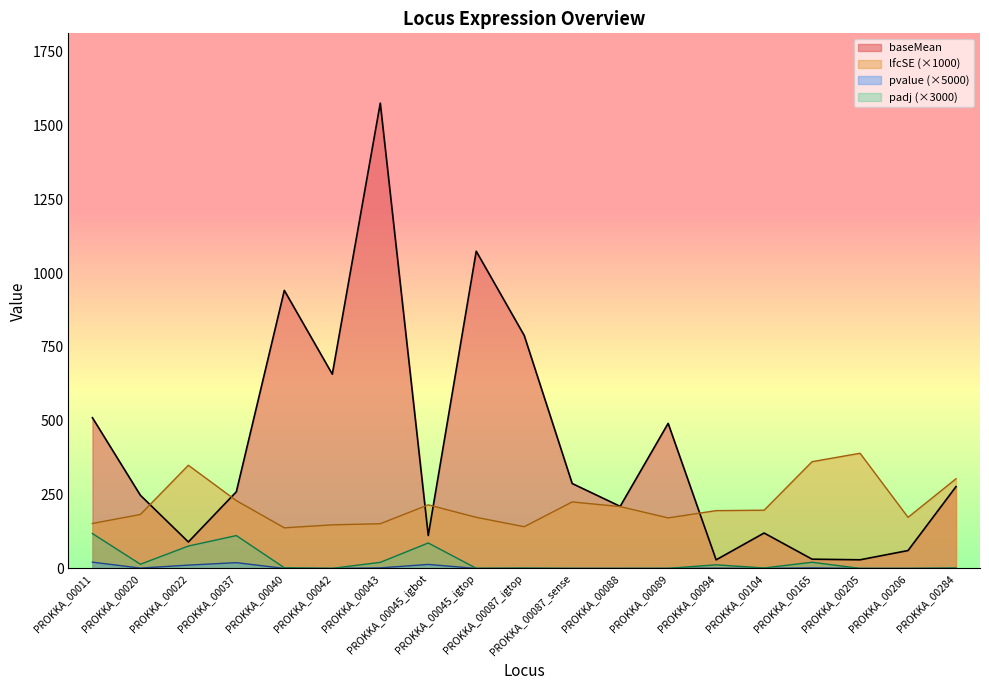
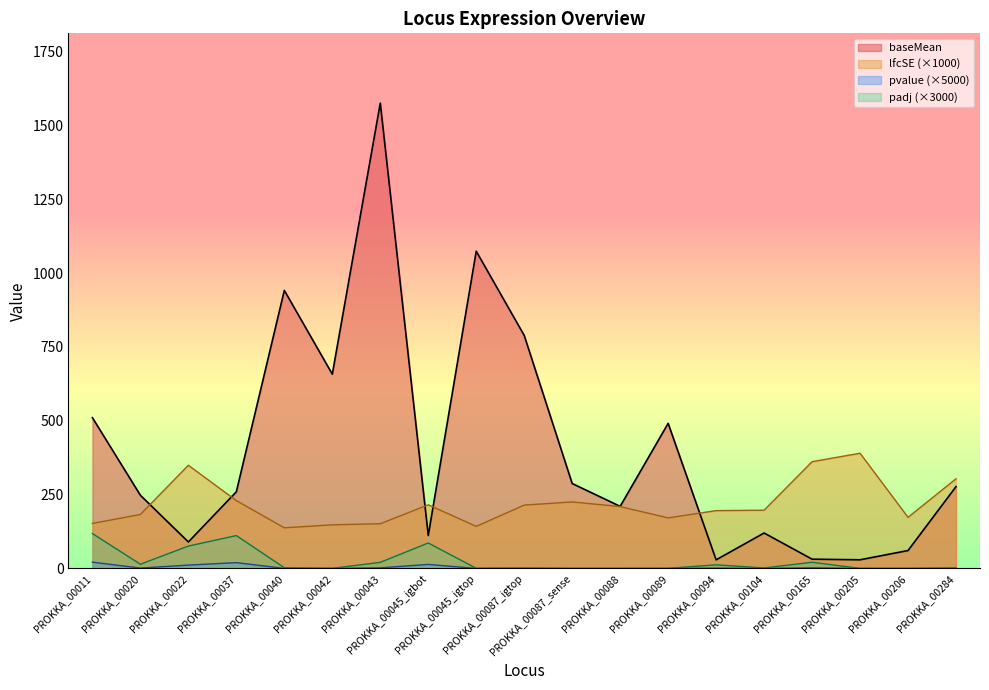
  {
    "baseMean": {
      "PROKKA_00011": 510,
      "PROKKA_00020": 250,
      "PROKKA_00022": 90,
      "PROKKA_00037": 260,
      "PROKKA_00040": 940,
      "PROKKA_00042": 660,
      "PROKKA_00043": 1580,
      "PROKKA_00045_igbot": 110,
      "PROKKA_00045_igtop": 1070,
      "PROKKA_00087_igtop": 790,
      "PROKKA_00087_sense": 290,
      "PROKKA_00089": 490,
      "PROKKA_00094": 30,
      "PROKKA_00104": 120,
      "PROKKA_00165": 30,
      "PROKKA_00205": 30,
      "PROKKA_00206": 60,
      "PROKKA_00284": 280
    },
    "lfcSE (×1000)": {
      "PROKKA_00011": 150,
      "PROKKA_00020": 180,
      "PROKKA_00022": 350,
      "PROKKA_00037": 230,
      "PROKKA_00040": 140,
      "PROKKA_00042": 150,
      "PROKKA_00043": 150,
      "PROKKA_00045_igbot": 220,
-     "PROKKA_00045_igtop": 170,
-     "PROKKA_00087_igtop": 140,
+     "PROKKA_00045_igtop": 140,
+     "PROKKA_00087_igtop": 210,
      "PROKKA_00087_sense": 230,
      "PROKKA_00089": 170,
      "PROKKA_00094": 200,
      "PROKKA_00104": 200,
      "PROKKA_00165": 360,
      "PROKKA_00205": 390,
      "PROKKA_00206": 170,
      "PROKKA_00284": 300
    },
    "pvalue (×5000)": {
      "PROKKA_00011": 20,
      "PROKKA_00020": 0,
      "PROKKA_00022": 10,
      "PROKKA_00037": 20,
      "PROKKA_00043": 0,
      "PROKKA_00045_igbot": 10,
      "PROKKA_00094": 0,
      "PROKKA_00165": 0
    },
    "padj (×3000)": {
      "PROKKA_00011": 120,
      "PROKKA_00020": 10,
      "PROKKA_00022": 80,
      "PROKKA_00037": 110,
      "PROKKA_00043": 20,
      "PROKKA_00045_igbot": 90,
      "PROKKA_00094": 10,
      "PROKKA_00165": 20
    }
  }
